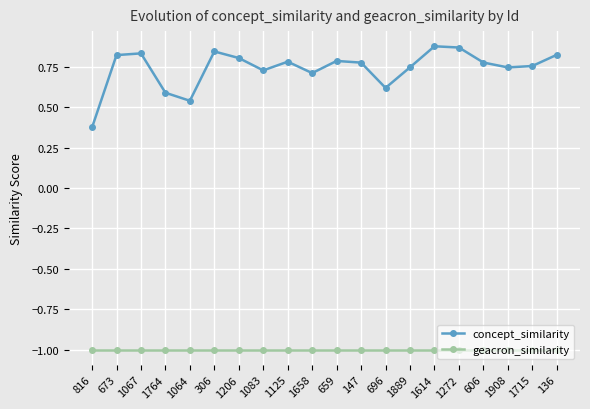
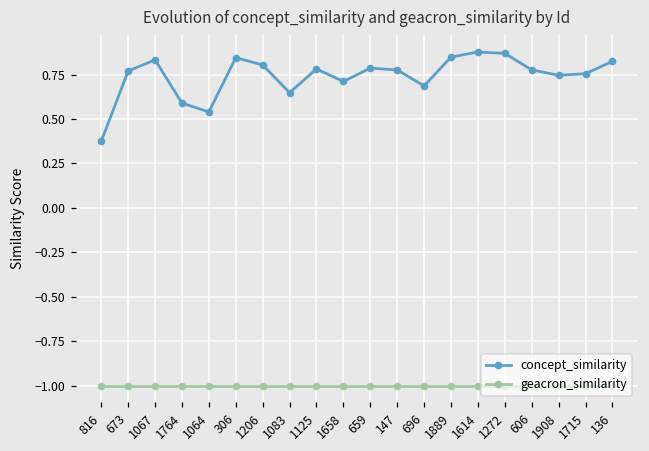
  {
    "concept_similarity": {
      "816": 0.37,
-     "673": 0.82,
+     "673": 0.77,
      "1067": 0.83,
      "1764": 0.59,
      "1064": 0.54,
      "306": 0.84,
      "1206": 0.80,
-     "1083": 0.73,
+     "1083": 0.65,
      "1125": 0.78,
      "1658": 0.71,
      "659": 0.79,
      "147": 0.78,
-     "696": 0.62,
-     "1889": 0.75,
+     "696": 0.69,
+     "1889": 0.85,
      "1614": 0.88,
      "1272": 0.87,
      "606": 0.78,
      "1908": 0.75,
      "1715": 0.75,
      "136": 0.82
    },
    "geacron_similarity": {
      "816": -1.00,
      "673": -1.00,
      "1067": -1.00,
      "1764": -1.00,
      "1064": -1.00,
      "306": -1.00,
      "1206": -1.00,
      "1083": -1.00,
      "1125": -1.00,
      "1658": -1.00,
      "659": -1.00,
      "147": -1.00,
      "696": -1.00,
      "1889": -1.00,
      "1614": -1.00
    }
  }
